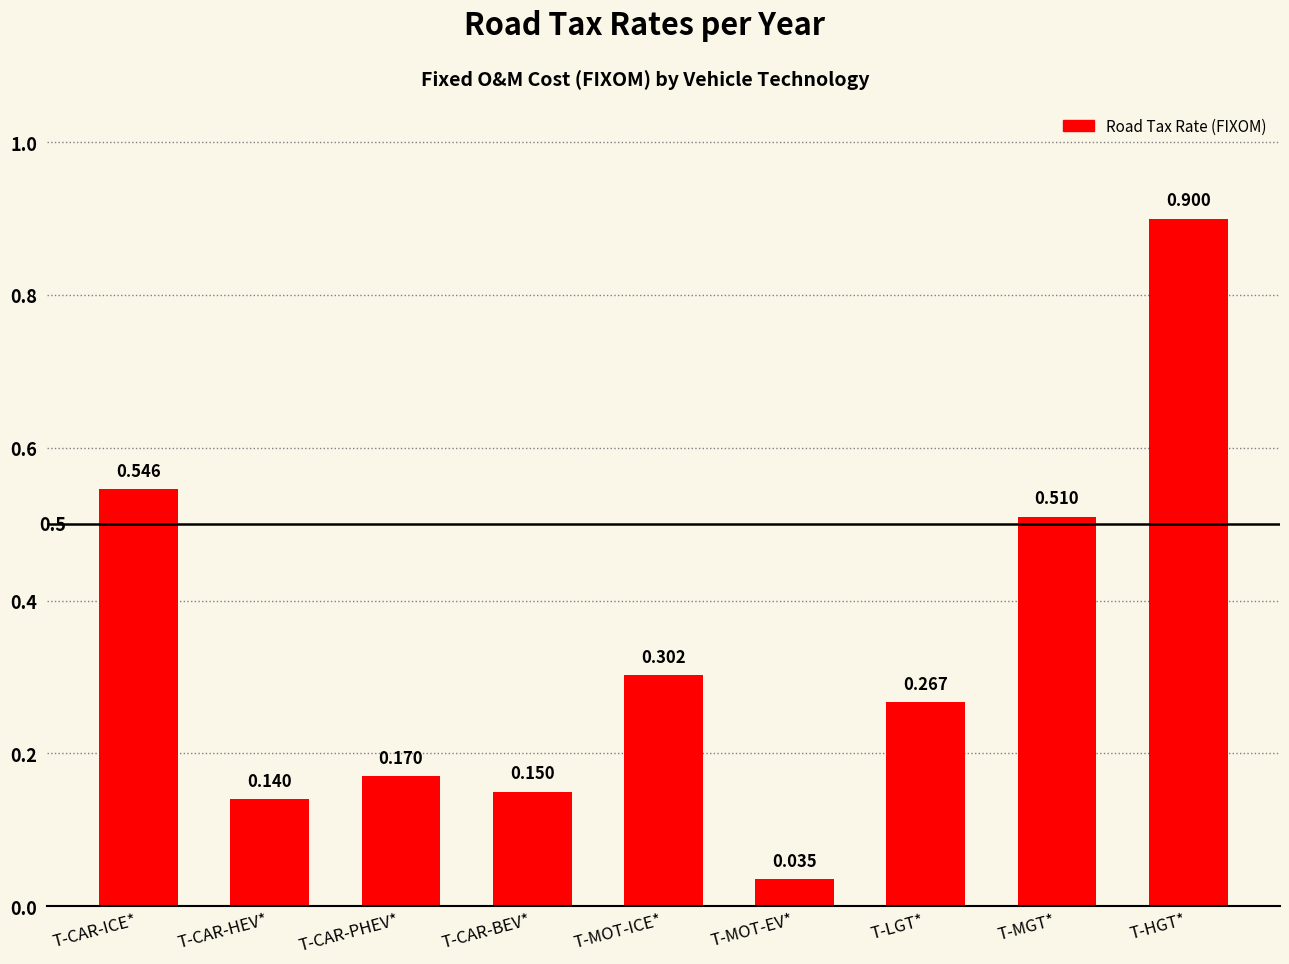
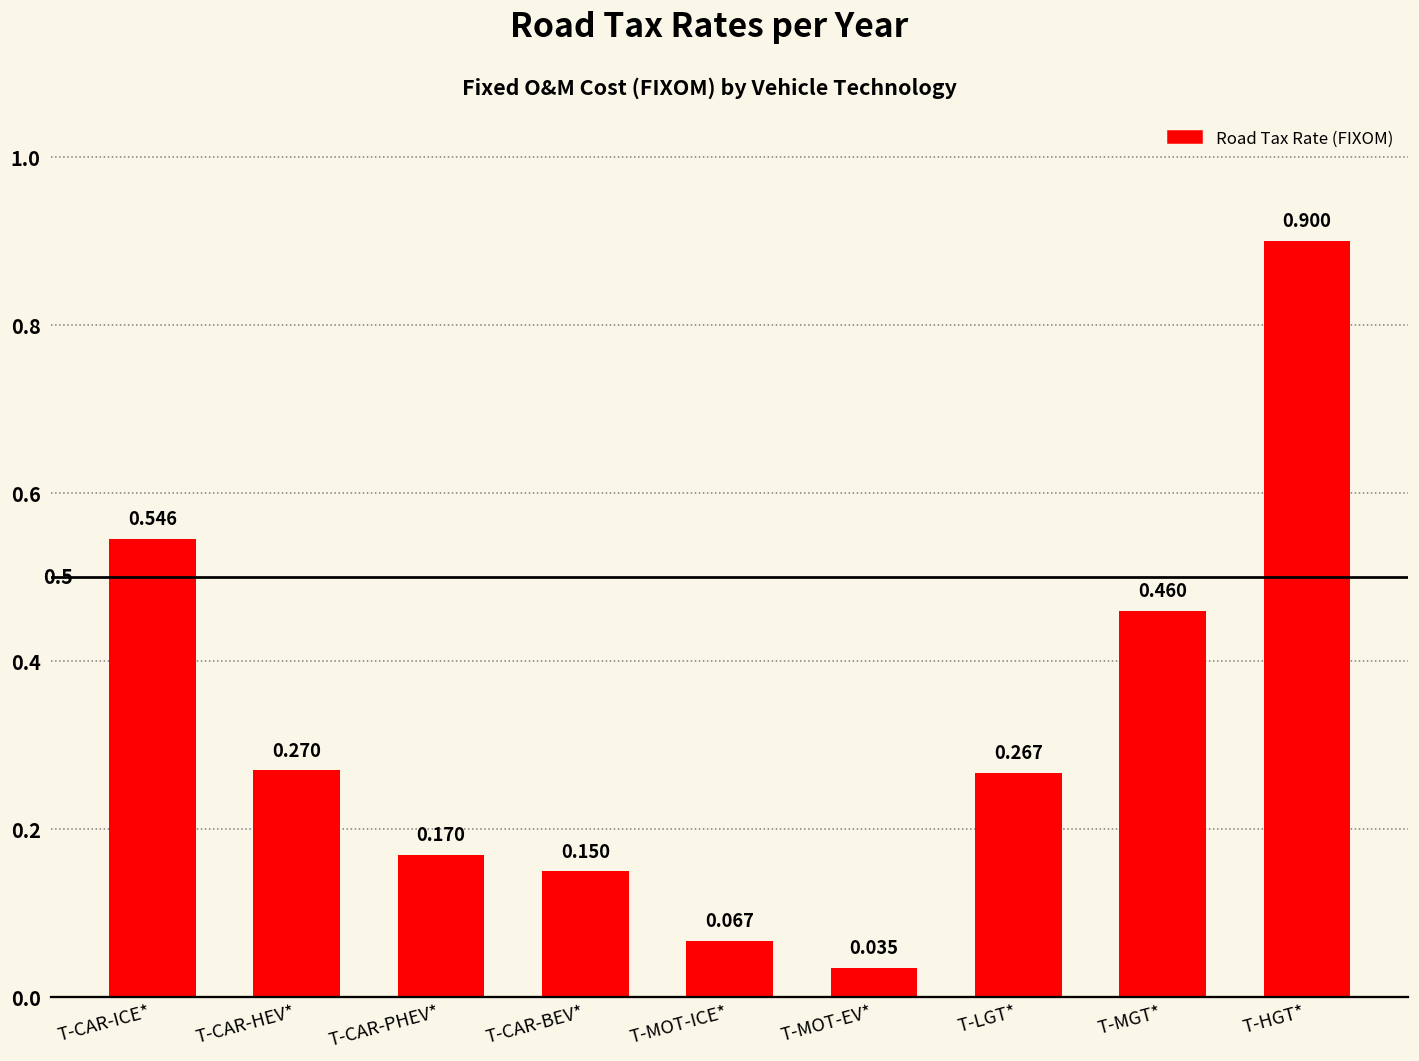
  {
    "T-CAR-ICE*": 0.546,
-   "T-CAR-HEV*": 0.140,
+   "T-CAR-HEV*": 0.270,
    "T-CAR-PHEV*": 0.170,
    "T-CAR-BEV*": 0.150,
-   "T-MOT-ICE*": 0.302,
+   "T-MOT-ICE*": 0.067,
    "T-MOT-EV*": 0.035,
    "T-LGT*": 0.267,
-   "T-MGT*": 0.510,
+   "T-MGT*": 0.460,
    "T-HGT*": 0.900
  }
